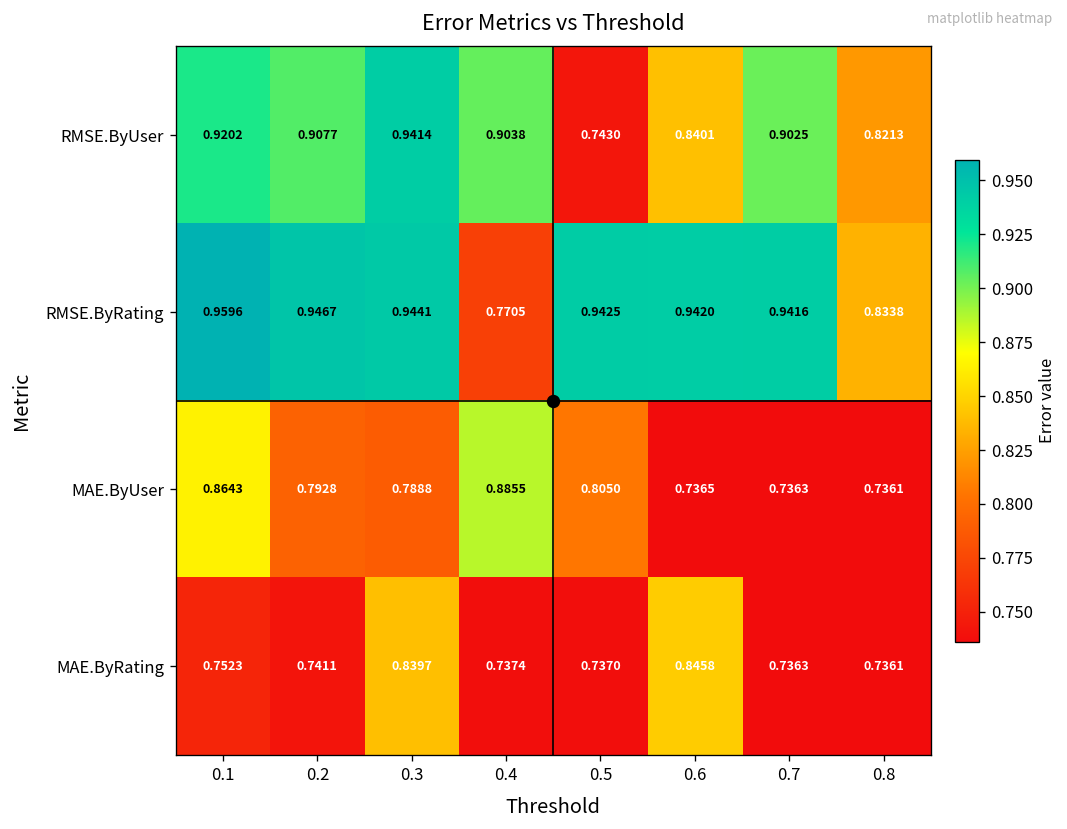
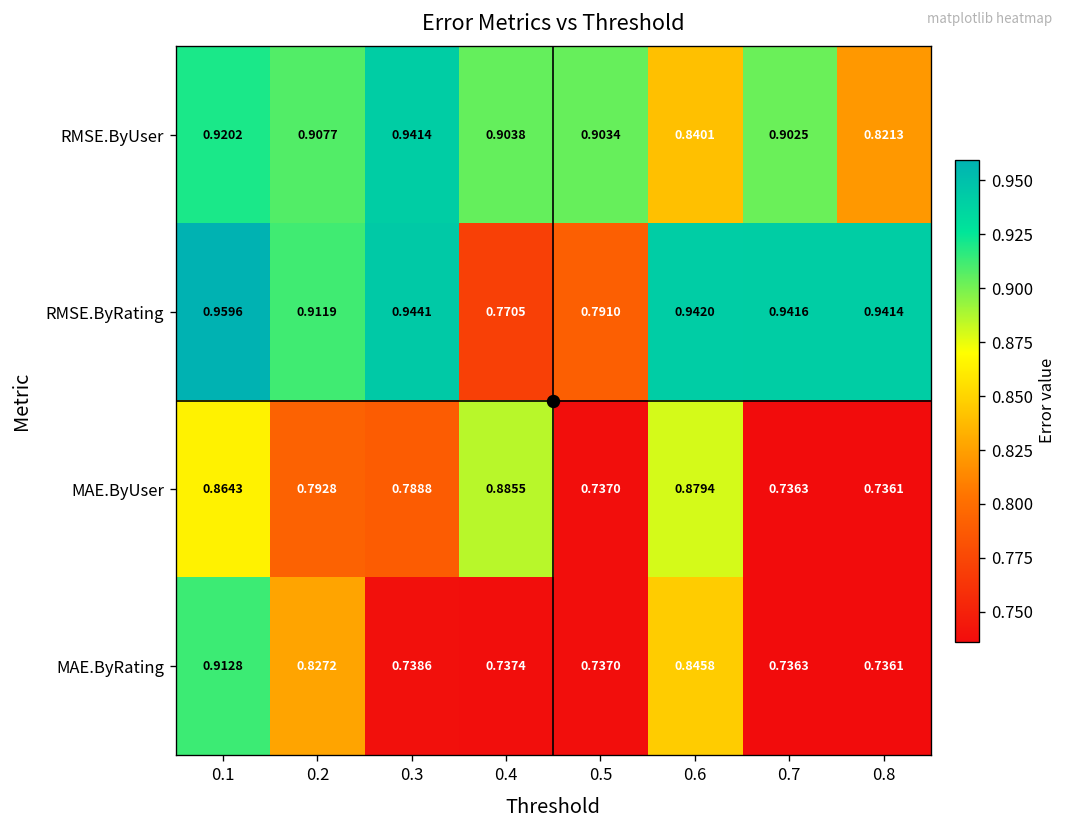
  {
    "RMSE.ByUser": {
      "0.1": 0.9202,
      "0.2": 0.9077,
      "0.3": 0.9414,
      "0.4": 0.9038,
-     "0.5": 0.7430,
+     "0.5": 0.9034,
      "0.6": 0.8401,
      "0.7": 0.9025,
      "0.8": 0.8213
    },
    "RMSE.ByRating": {
      "0.1": 0.9596,
-     "0.2": 0.9467,
+     "0.2": 0.9119,
      "0.3": 0.9441,
      "0.4": 0.7705,
-     "0.5": 0.9425,
+     "0.5": 0.7910,
      "0.6": 0.9420,
      "0.7": 0.9416,
-     "0.8": 0.8338
+     "0.8": 0.9414
    },
    "MAE.ByUser": {
      "0.1": 0.8643,
      "0.2": 0.7928,
      "0.3": 0.7888,
      "0.4": 0.8855,
-     "0.5": 0.8050,
-     "0.6": 0.7365,
+     "0.5": 0.7370,
+     "0.6": 0.8794,
      "0.7": 0.7363,
      "0.8": 0.7361
    },
    "MAE.ByRating": {
-     "0.1": 0.7523,
-     "0.2": 0.7411,
-     "0.3": 0.8397,
+     "0.1": 0.9128,
+     "0.2": 0.8272,
+     "0.3": 0.7386,
      "0.4": 0.7374,
      "0.5": 0.7370,
      "0.6": 0.8458,
      "0.7": 0.7363,
      "0.8": 0.7361
    }
  }
